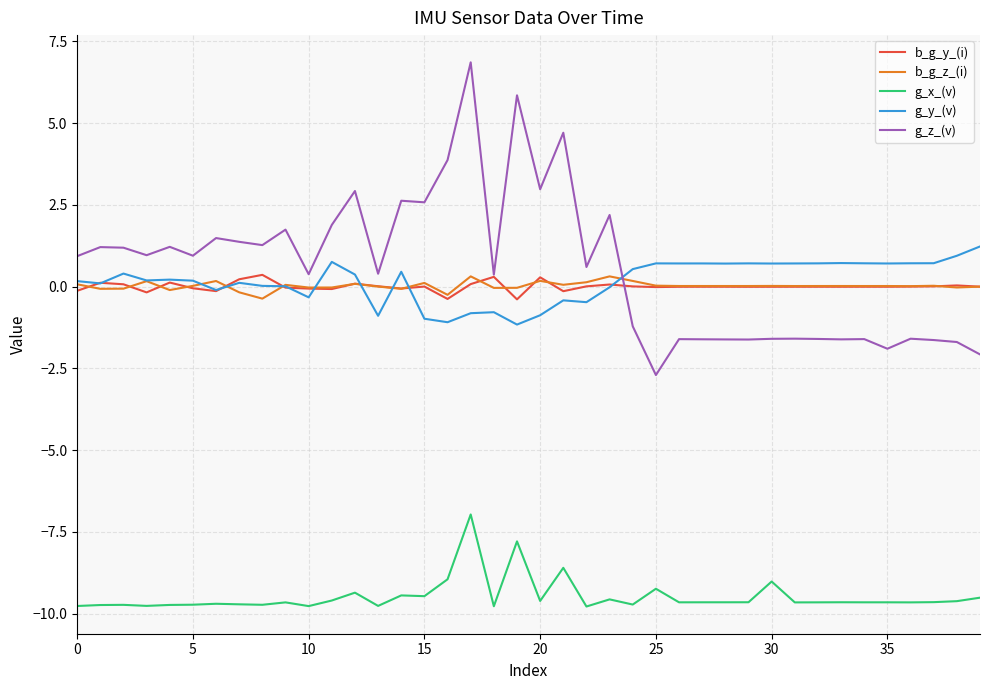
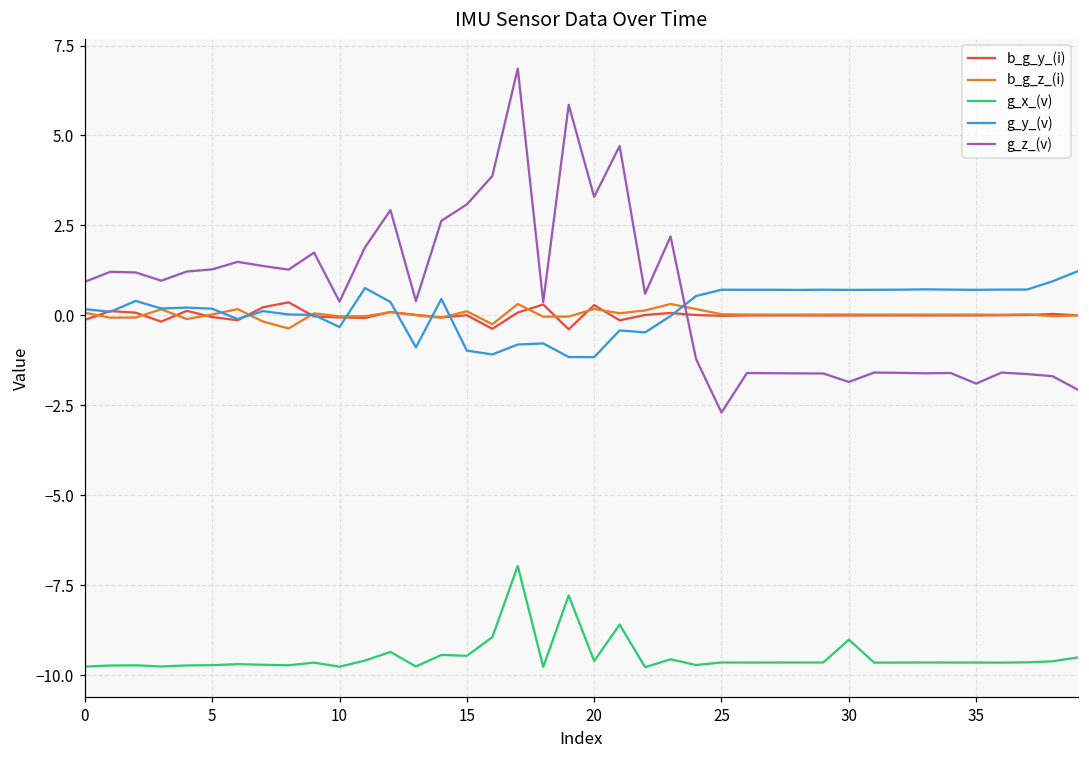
  {
    "g_x_(v)": {
      "0": -9.8,
      "5": -9.7,
      "10": -9.8,
      "15": -9.5,
      "20": -9.6,
-     "25": -9.2,
+     "25": -9.7,
      "30": -9.0,
      "35": -9.7
    },
    "g_y_(v)": {
      "0": 0.2,
      "5": 0.2,
      "10": -0.3,
      "15": -1.0,
-     "20": -0.9,
+     "20": -1.2,
      "25": 0.7,
      "30": 0.7,
      "35": 0.7
    },
    "g_z_(v)": {
      "0": 0.9,
-     "5": 0.9,
+     "5": 1.3,
      "10": 0.4,
-     "15": 2.6,
-     "20": 3.0,
+     "15": 3.1,
+     "20": 3.3,
      "25": -2.7,
-     "30": -1.6,
+     "30": -1.9,
      "35": -1.9
    }
  }
